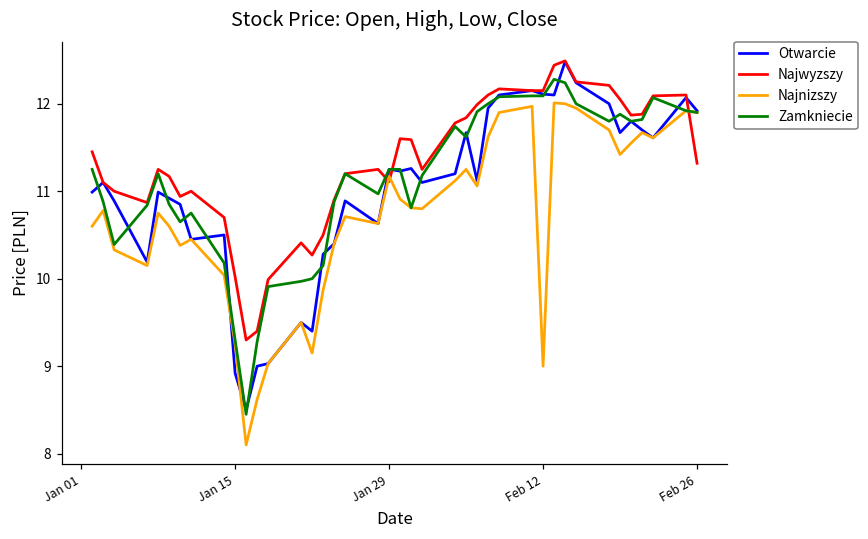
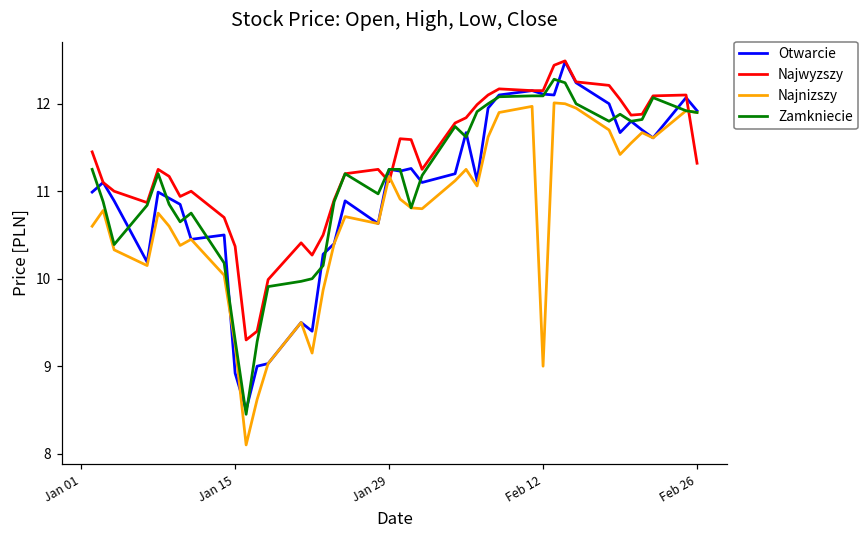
  {
    "Otwarcie": {
      "Jan 15": 8.9
    },
    "Najwyzszy": {
-     "Jan 15": 10.0,
+     "Jan 15": 10.4,
      "Jan 29": 11.1,
      "Feb 12": 12.2,
      "Feb 26": 11.3
    },
    "Najnizszy": {
      "Jan 15": 9.3,
      "Jan 29": 11.2,
      "Feb 12": 9.0
    },
    "Zamkniecie": {
      "Jan 15": 9.3
    }
  }
